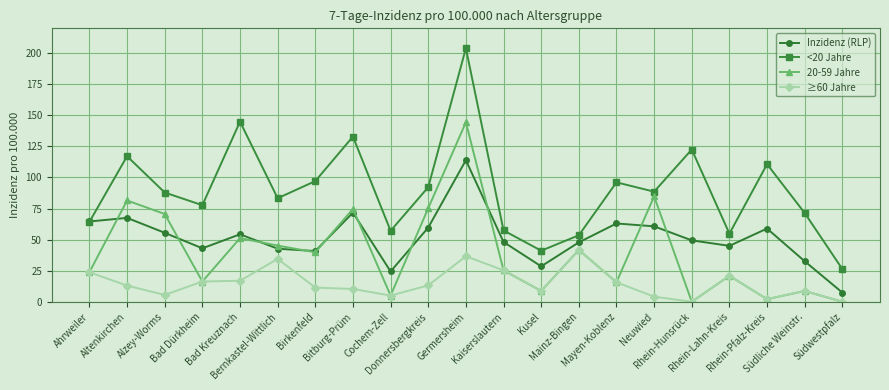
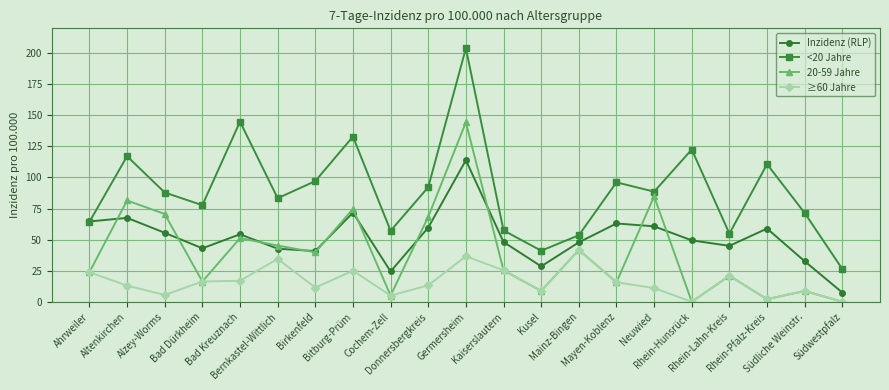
  {
    "20-59 Jahre": {
      "Altenkirchen": 82,
      "Alzey-Worms": 71,
      "Bad Kreuznach": 51,
      "Bernkastel-Wittlich": 45,
      "Bitburg-Prüm": 75,
-     "Donnersbergkreis": 75,
+     "Donnersbergkreis": 68,
      "Germersheim": 144,
      "Neuwied": 85
    },
    "≥60 Jahre": {
      "Altenkirchen": 13,
      "Alzey-Worms": 6,
      "Bad Kreuznach": 17,
      "Bernkastel-Wittlich": 35,
      "Birkenfeld": 11,
-     "Bitburg-Prüm": 10,
+     "Bitburg-Prüm": 25,
      "Donnersbergkreis": 13,
      "Germersheim": 37,
-     "Neuwied": 4
+     "Neuwied": 11
    }
  }
